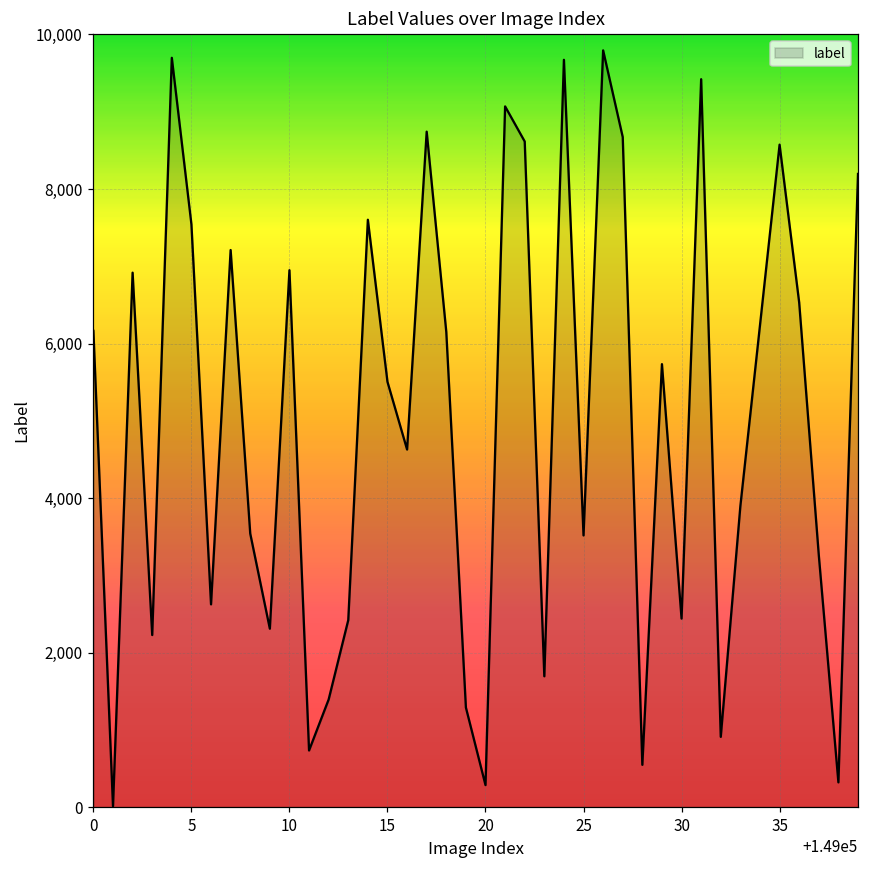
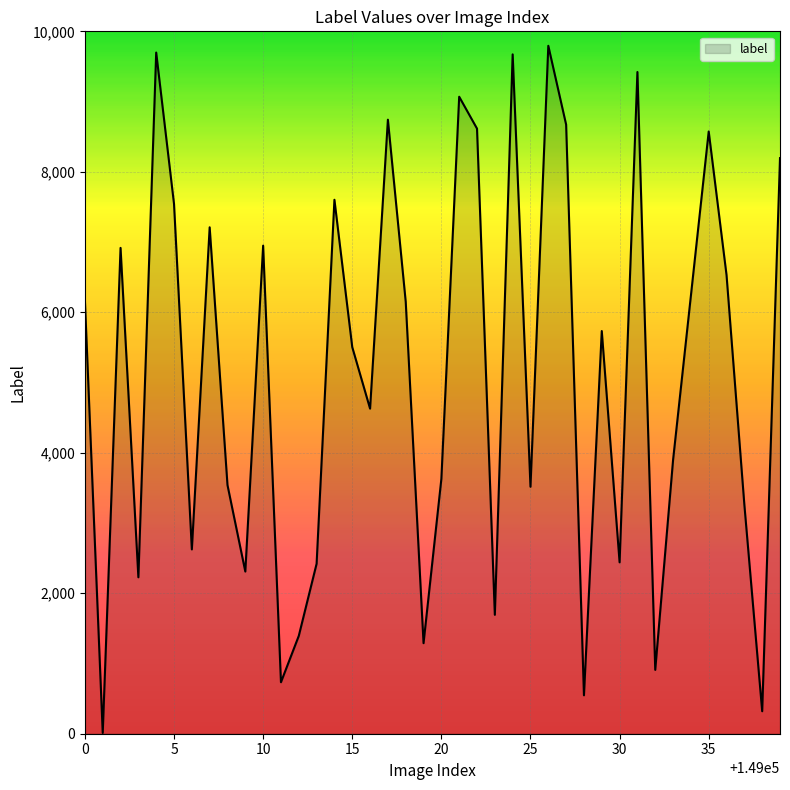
  {
    "0": "6,200",
    "5": "7,500",
    "10": "6,900",
    "15": "5,500",
-   "20": "300",
+   "20": "3,600",
    "25": "3,500",
    "30": "2,400",
    "35": "8,600"
  }
